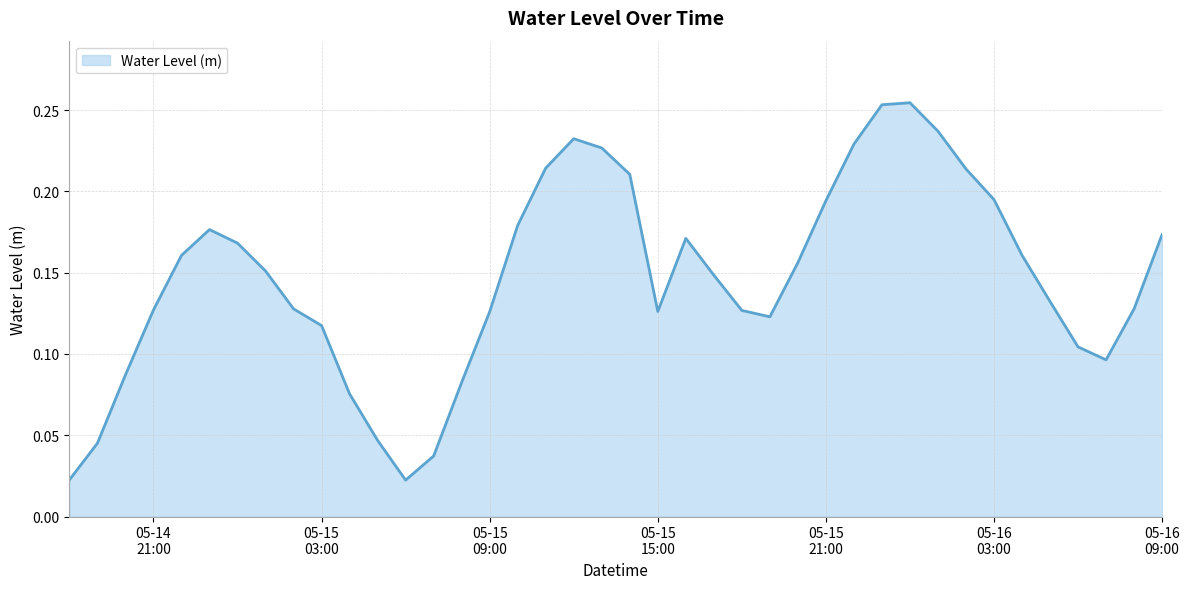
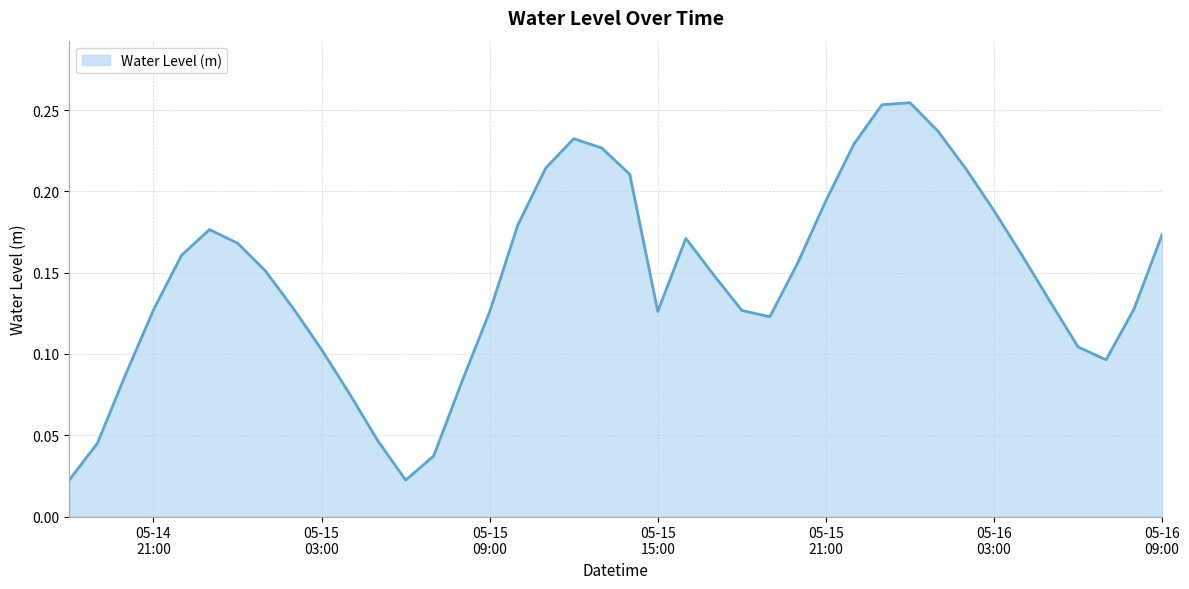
  {
    "05-14 21:00": 0.127,
-   "05-15 03:00": 0.117,
+   "05-15 03:00": 0.103,
    "05-15 09:00": 0.126,
    "05-15 15:00": 0.126,
    "05-15 21:00": 0.194,
-   "05-16 03:00": 0.195,
+   "05-16 03:00": 0.188,
    "05-16 09:00": 0.174
  }
